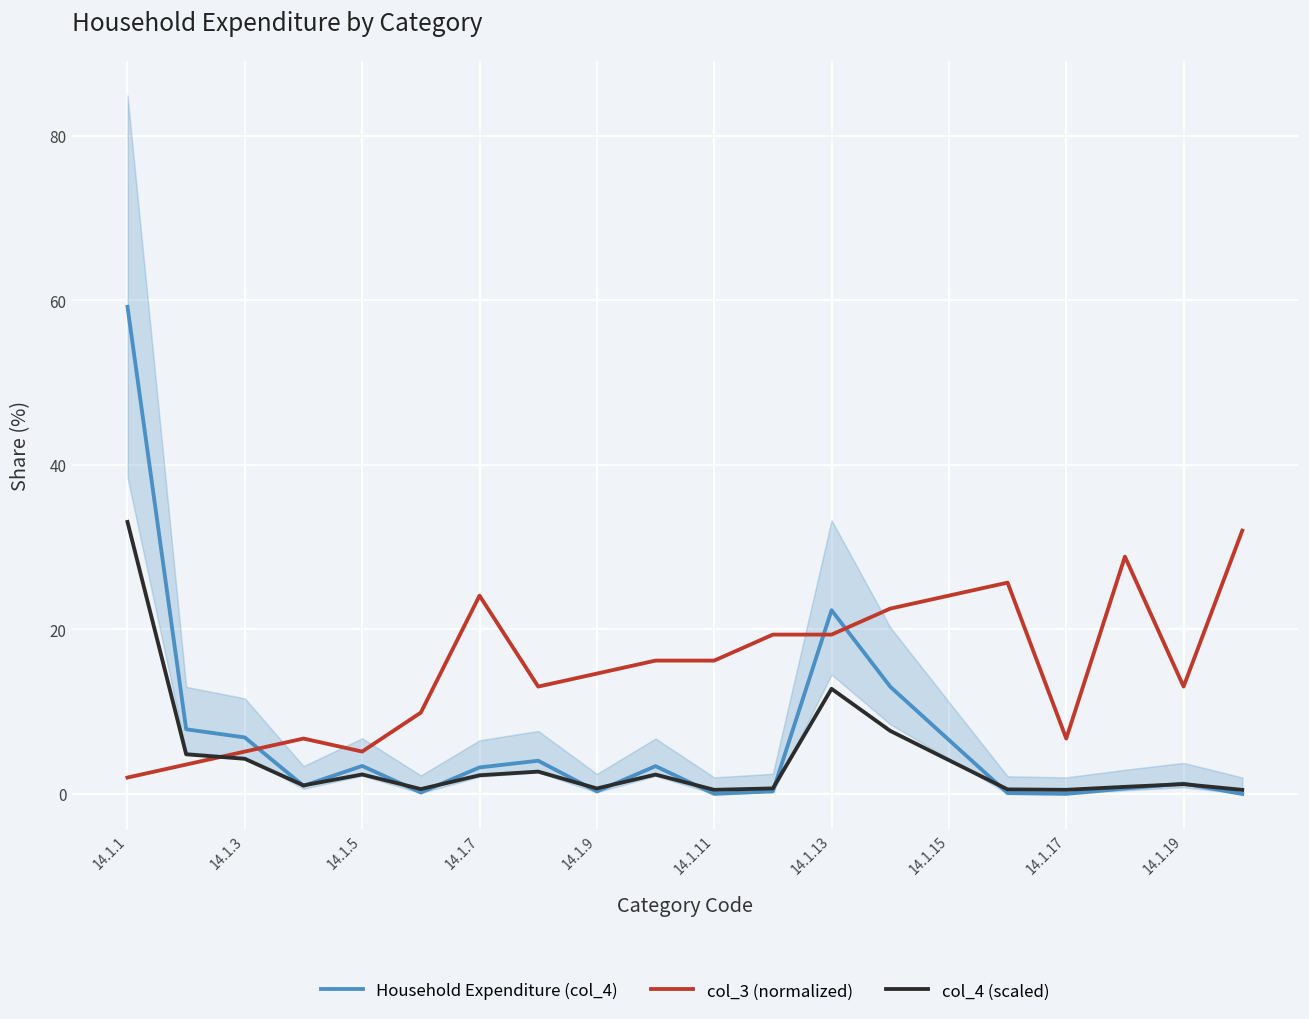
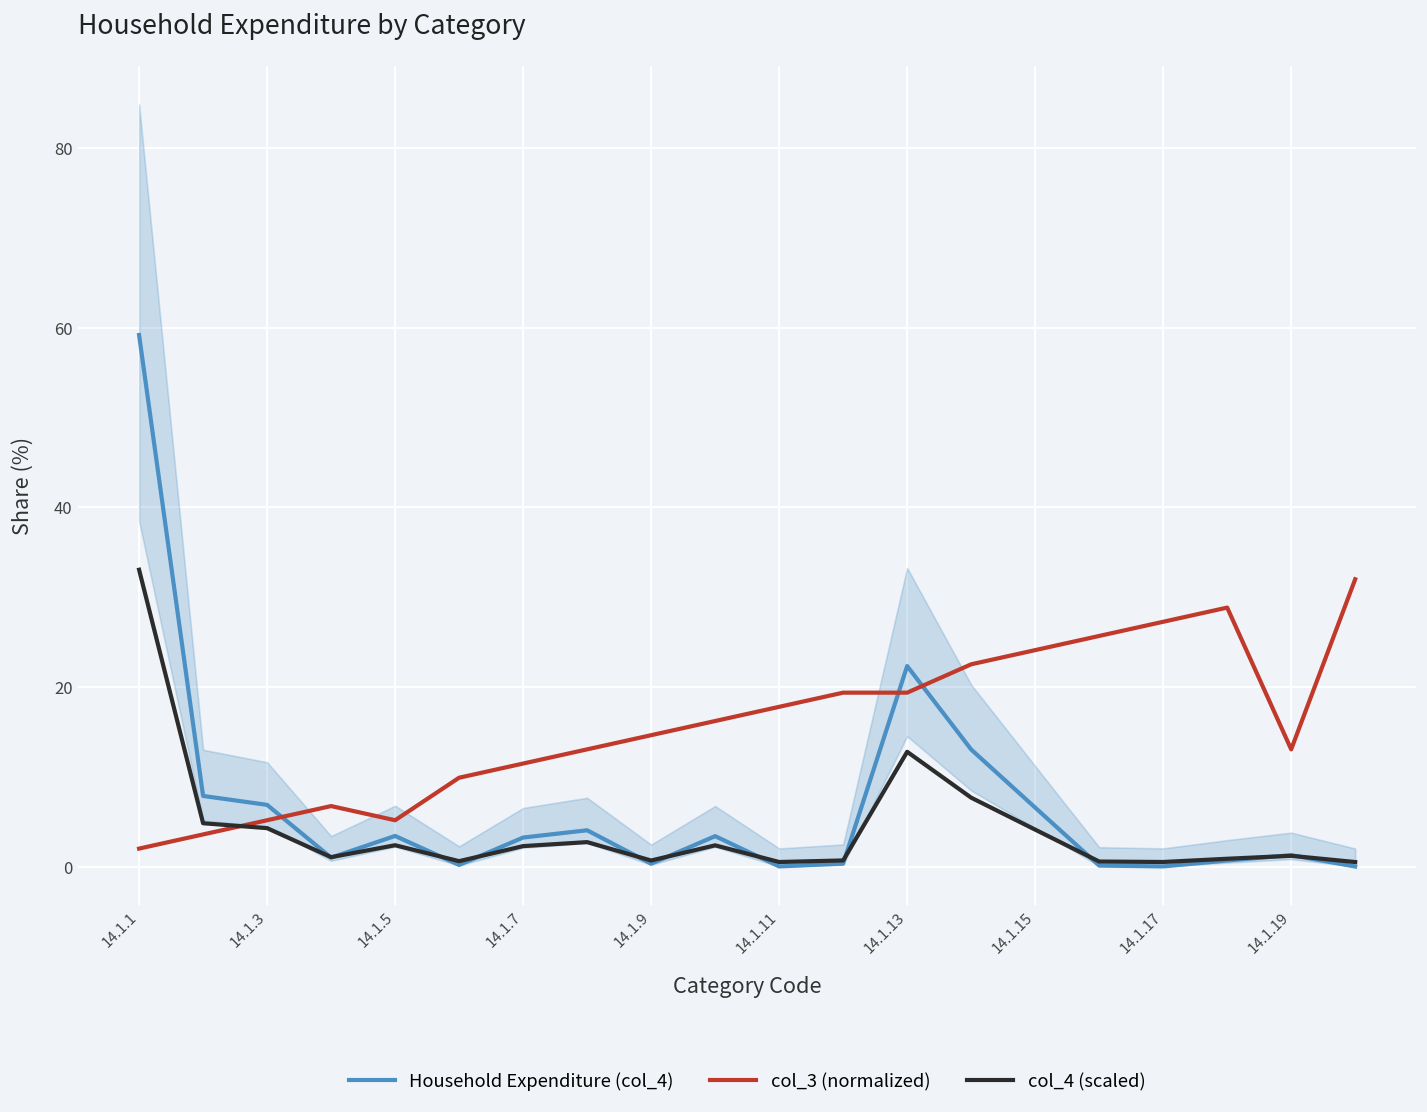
  {
    "col_3 (normalized)": {
      "14.1.1": 2,
      "14.1.3": 5,
      "14.1.5": 5,
-     "14.1.7": 24,
+     "14.1.7": 11,
      "14.1.9": 15,
-     "14.1.11": 16,
+     "14.1.11": 18,
      "14.1.13": 19,
      "14.1.15": 24,
-     "14.1.17": 7,
+     "14.1.17": 27,
      "14.1.19": 13
    },
    "col_4 (scaled)": {
      "14.1.1": 33,
      "14.1.3": 4,
      "14.1.5": 2,
      "14.1.7": 2,
      "14.1.9": 1,
      "14.1.11": 1,
      "14.1.13": 13,
      "14.1.15": 4,
      "14.1.17": 1
    }
  }
